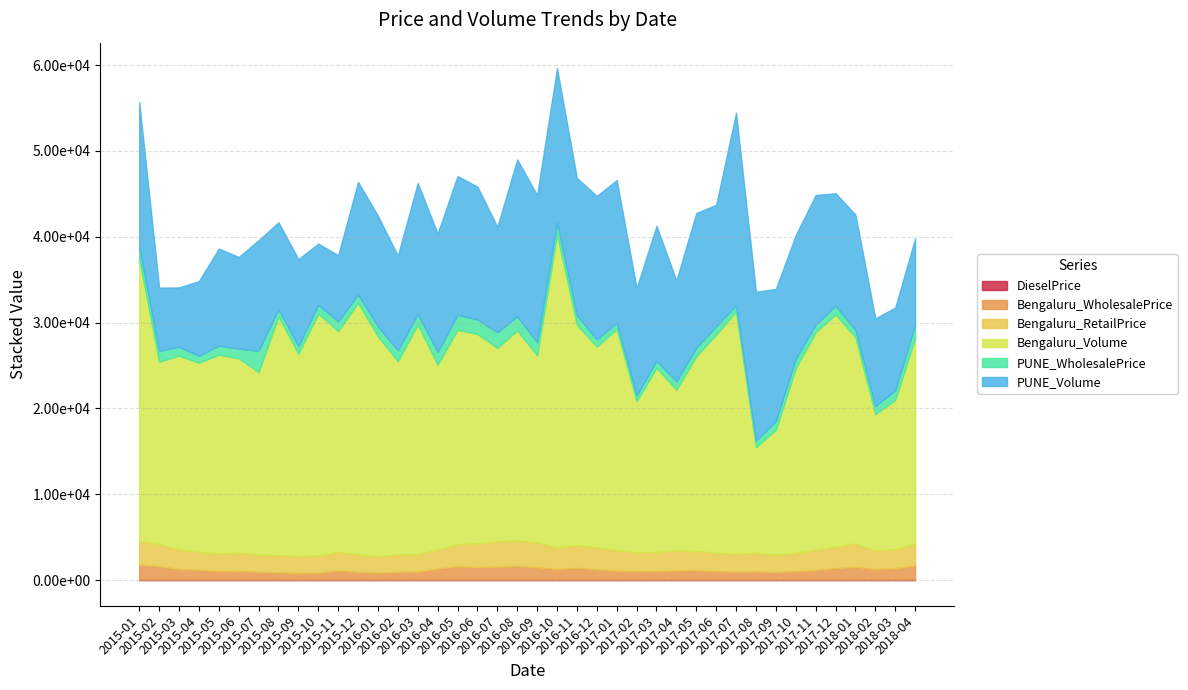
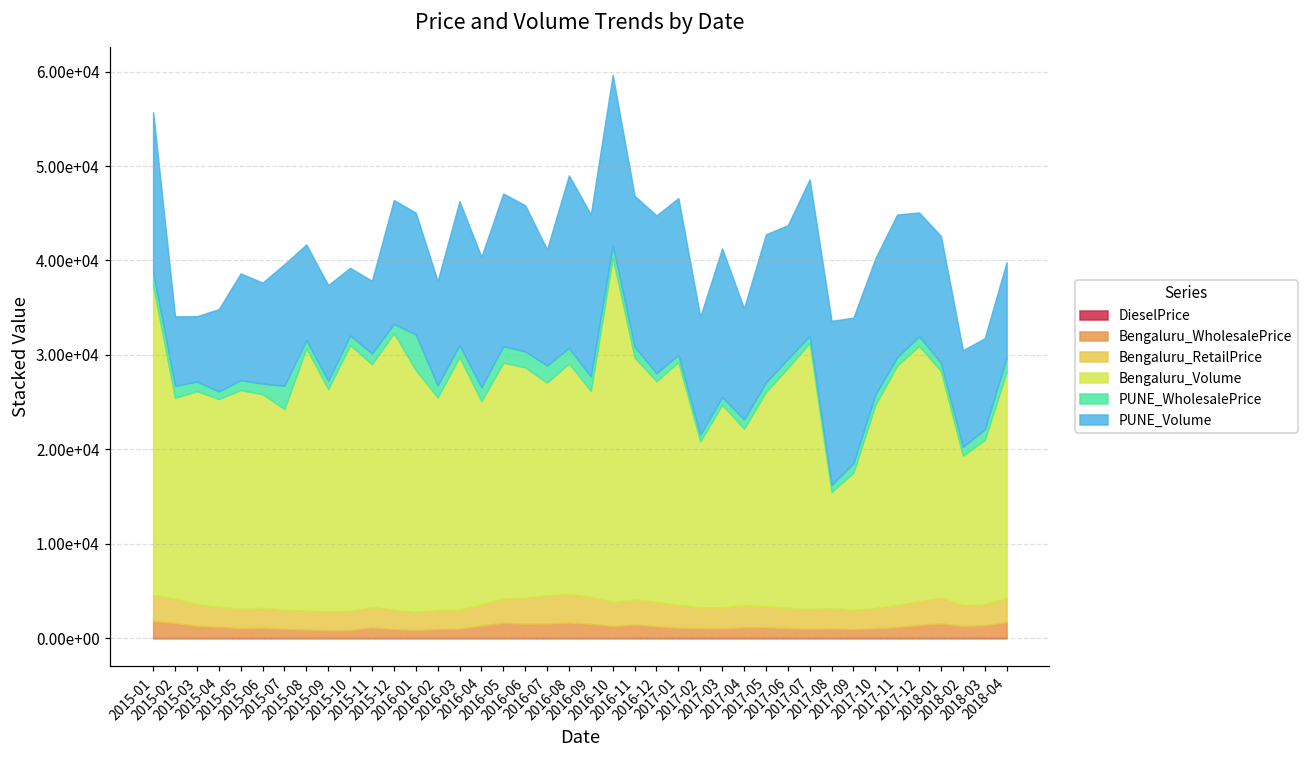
  {
    "PUNE_WholesalePrice": {
      "2015-01": 1000,
      "2015-02": 1000,
      "2015-03": 1000,
      "2015-04": 1000,
      "2015-05": 1000,
      "2015-06": 1000,
      "2015-07": 2000,
      "2015-08": 1000,
      "2015-09": 1000,
      "2015-10": 1000,
      "2015-11": 1000,
      "2015-12": 1000,
-     "2016-01": 1000,
+     "2016-01": 4000,
      "2016-02": 1000,
      "2016-03": 1000,
      "2016-04": 1000,
      "2016-05": 2000,
      "2016-06": 2000,
      "2016-07": 2000,
      "2016-08": 2000,
      "2016-09": 2000,
      "2016-10": 1000,
      "2016-11": 1000,
      "2016-12": 1000,
      "2017-01": 1000,
      "2017-02": 1000,
      "2017-03": 1000,
      "2017-04": 1000,
      "2017-05": 1000,
      "2017-06": 1000,
      "2017-07": 1000,
      "2017-08": 1000,
      "2017-09": 1000,
      "2017-10": 1000,
      "2017-11": 1000,
      "2017-12": 1000,
      "2018-01": 1000,
      "2018-02": 1000,
      "2018-03": 1000,
      "2018-04": 2000
    },
    "PUNE_Volume": {
      "2015-01": 17000,
      "2015-02": 7000,
      "2015-03": 7000,
      "2015-04": 9000,
      "2015-05": 11000,
      "2015-06": 11000,
      "2015-07": 13000,
      "2015-08": 10000,
      "2015-09": 10000,
      "2015-10": 7000,
      "2015-11": 8000,
      "2015-12": 13000,
      "2016-01": 13000,
      "2016-02": 11000,
      "2016-03": 15000,
      "2016-04": 14000,
      "2016-05": 16000,
      "2016-06": 15000,
      "2016-07": 12000,
      "2016-08": 18000,
      "2016-09": 17000,
      "2016-10": 18000,
      "2016-11": 16000,
      "2016-12": 17000,
      "2017-01": 17000,
      "2017-02": 12000,
      "2017-03": 16000,
      "2017-04": 12000,
      "2017-05": 16000,
      "2017-06": 14000,
-     "2017-07": 22000,
+     "2017-07": 17000,
      "2017-08": 17000,
      "2017-09": 15000,
      "2017-10": 14000,
      "2017-11": 15000,
      "2017-12": 13000,
      "2018-01": 13000,
      "2018-02": 10000,
      "2018-03": 10000,
      "2018-04": 10000
    }
  }
